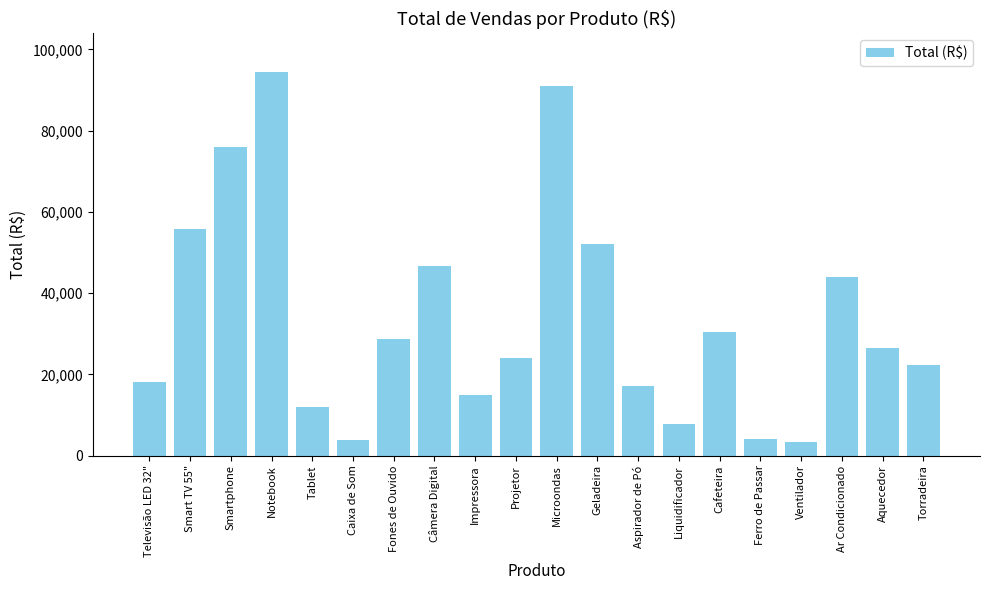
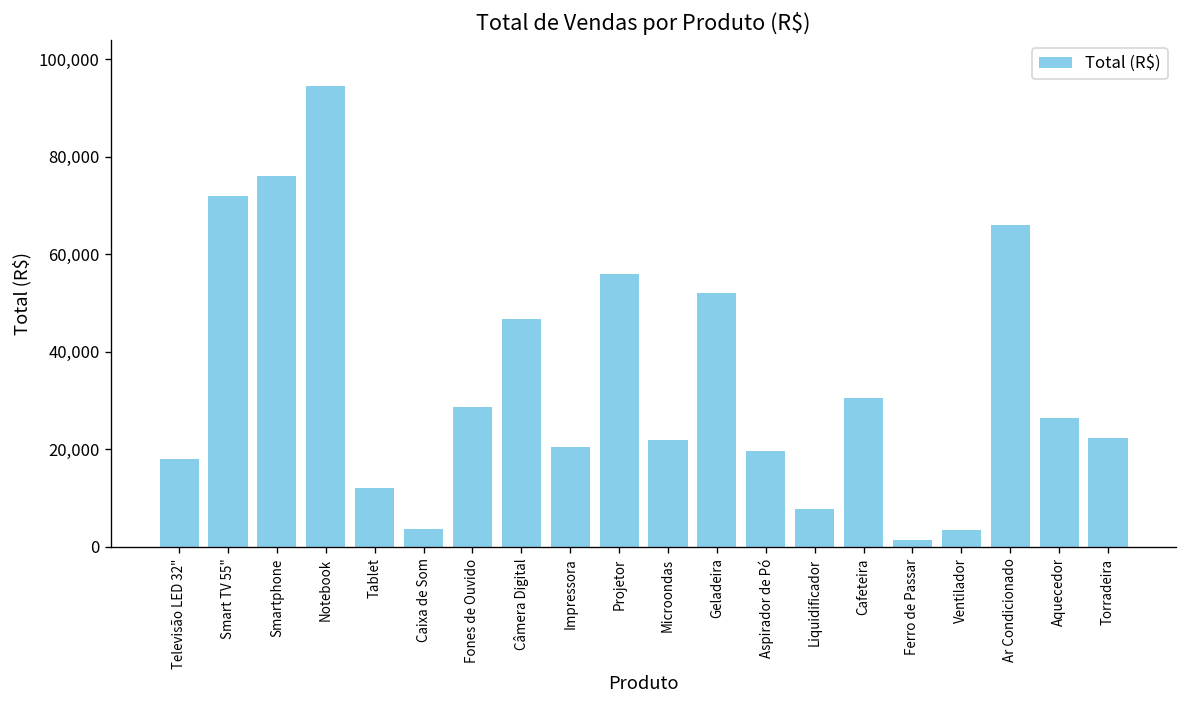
  {
    "Televisão LED 32\"": "18,000",
-   "Smart TV 55\"": "56,000",
+   "Smart TV 55\"": "72,000",
    "Smartphone": "76,000",
    "Notebook": "95,000",
    "Tablet": "12,000",
    "Caixa de Som": "4,000",
    "Fones de Ouvido": "29,000",
    "Câmera Digital": "47,000",
-   "Impressora": "15,000",
-   "Projetor": "24,000",
-   "Microondas": "91,000",
+   "Impressora": "21,000",
+   "Projetor": "56,000",
+   "Microondas": "22,000",
    "Geladeira": "52,000",
-   "Aspirador de Pó": "17,000",
+   "Aspirador de Pó": "20,000",
    "Liquidificador": "8,000",
    "Cafeteira": "31,000",
-   "Ferro de Passar": "4,000",
+   "Ferro de Passar": "1,000",
    "Ventilador": "3,000",
-   "Ar Condicionado": "44,000",
+   "Ar Condicionado": "66,000",
    "Aquecedor": "26,000",
    "Torradeira": "22,000"
  }
